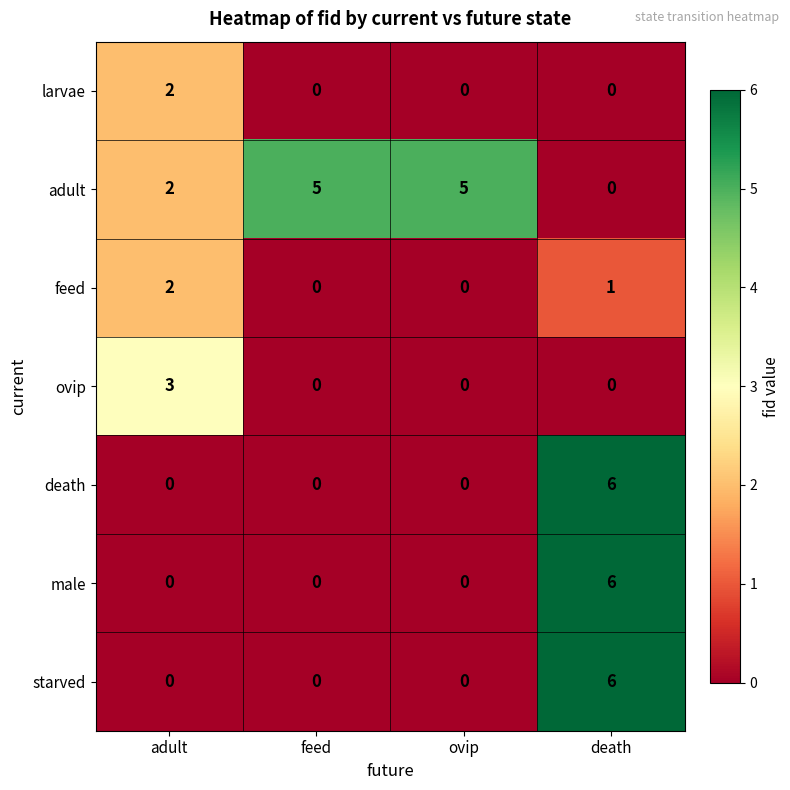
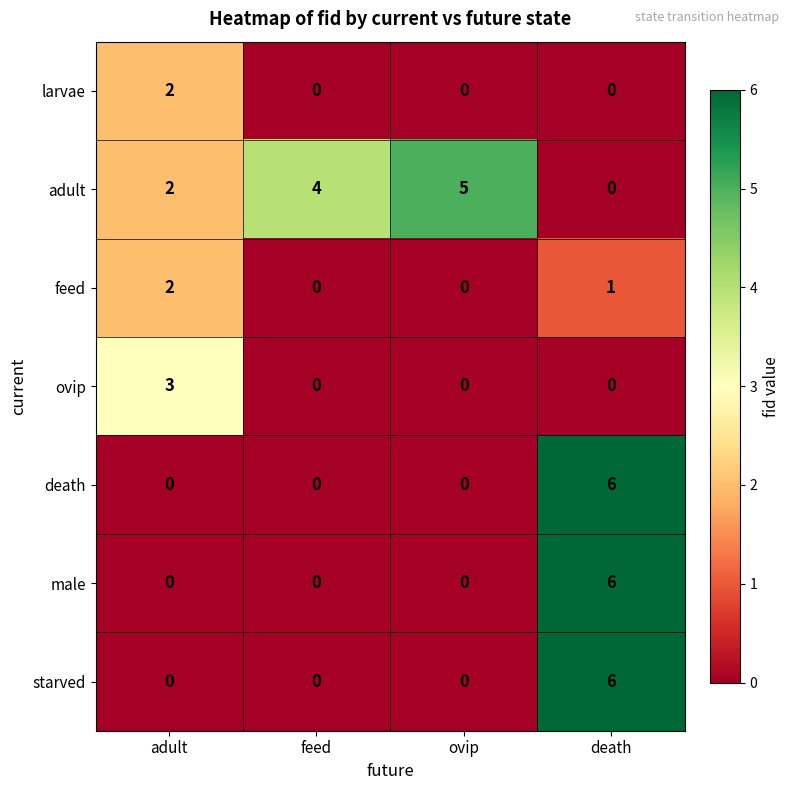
  {
    "larvae": {
      "adult": 2,
      "feed": 0,
      "ovip": 0,
      "death": 0
    },
    "adult": {
      "adult": 2,
-     "feed": 5,
+     "feed": 4,
      "ovip": 5,
      "death": 0
    },
    "feed": {
      "adult": 2,
      "feed": 0,
      "ovip": 0,
      "death": 1
    },
    "ovip": {
      "adult": 3,
      "feed": 0,
      "ovip": 0,
      "death": 0
    },
    "death": {
      "adult": 0,
      "feed": 0,
      "ovip": 0,
      "death": 6
    },
    "male": {
      "adult": 0,
      "feed": 0,
      "ovip": 0,
      "death": 6
    },
    "starved": {
      "adult": 0,
      "feed": 0,
      "ovip": 0,
      "death": 6
    }
  }
